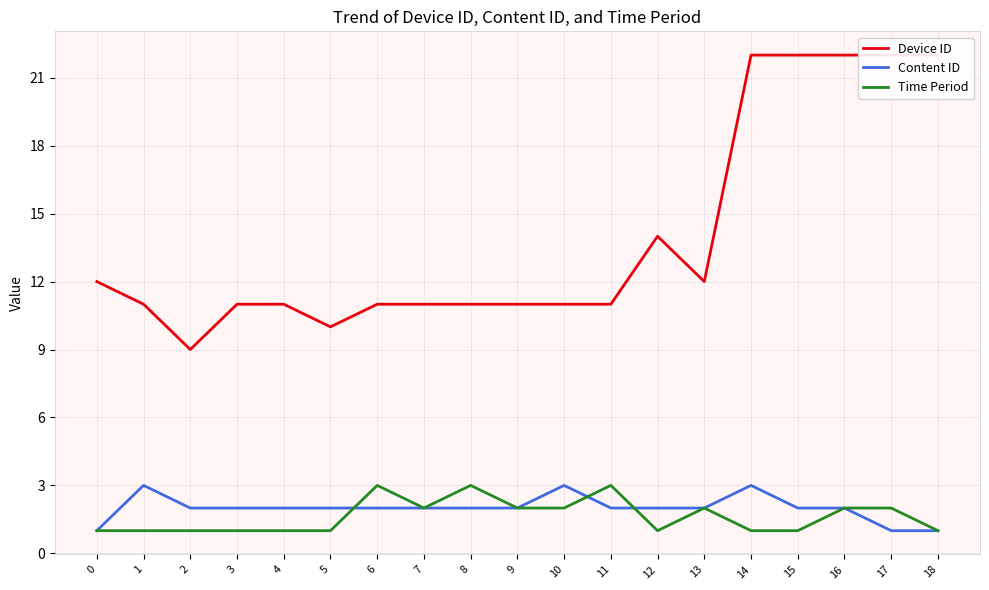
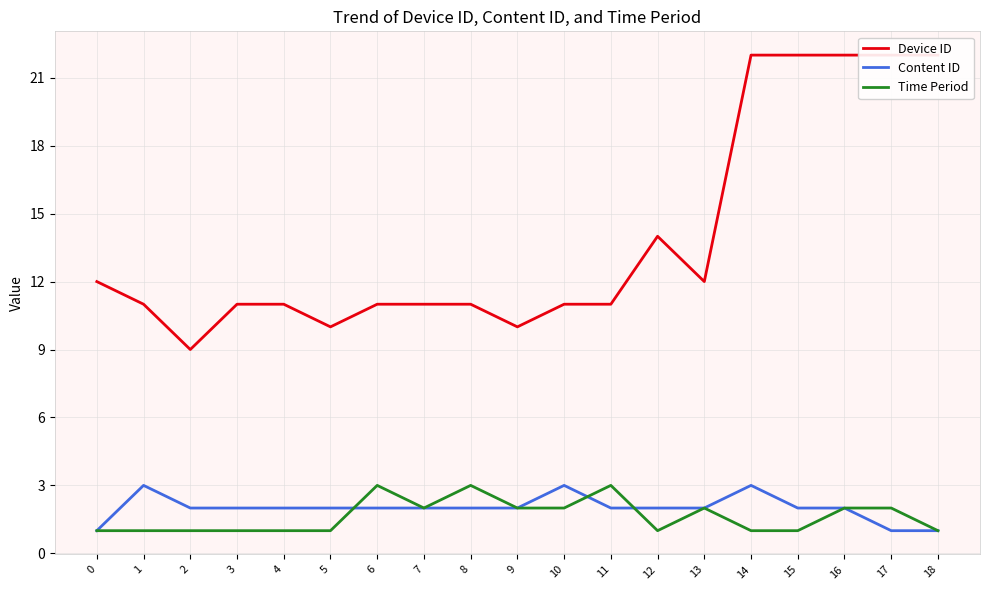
  {
    "Device ID": {
      "0": 12,
      "1": 11,
      "2": 9,
      "3": 11,
      "4": 11,
      "5": 10,
      "6": 11,
      "7": 11,
      "8": 11,
-     "9": 11,
+     "9": 10,
      "10": 11,
      "11": 11,
      "12": 14,
      "13": 12,
      "14": 22,
      "15": 22,
      "16": 22
    },
    "Content ID": {
      "1": 3,
      "2": 2,
      "3": 2,
      "4": 2,
      "5": 2,
      "6": 2,
      "8": 2,
      "10": 3,
      "11": 2,
      "12": 2,
      "14": 3,
      "15": 2,
      "17": 1
    },
    "Time Period": {
      "1": 1,
      "2": 1,
      "3": 1,
      "4": 1,
      "5": 1,
      "6": 3,
      "8": 3,
      "10": 2,
      "11": 3,
      "12": 1,
      "14": 1,
      "15": 1,
      "17": 2
    }
  }
